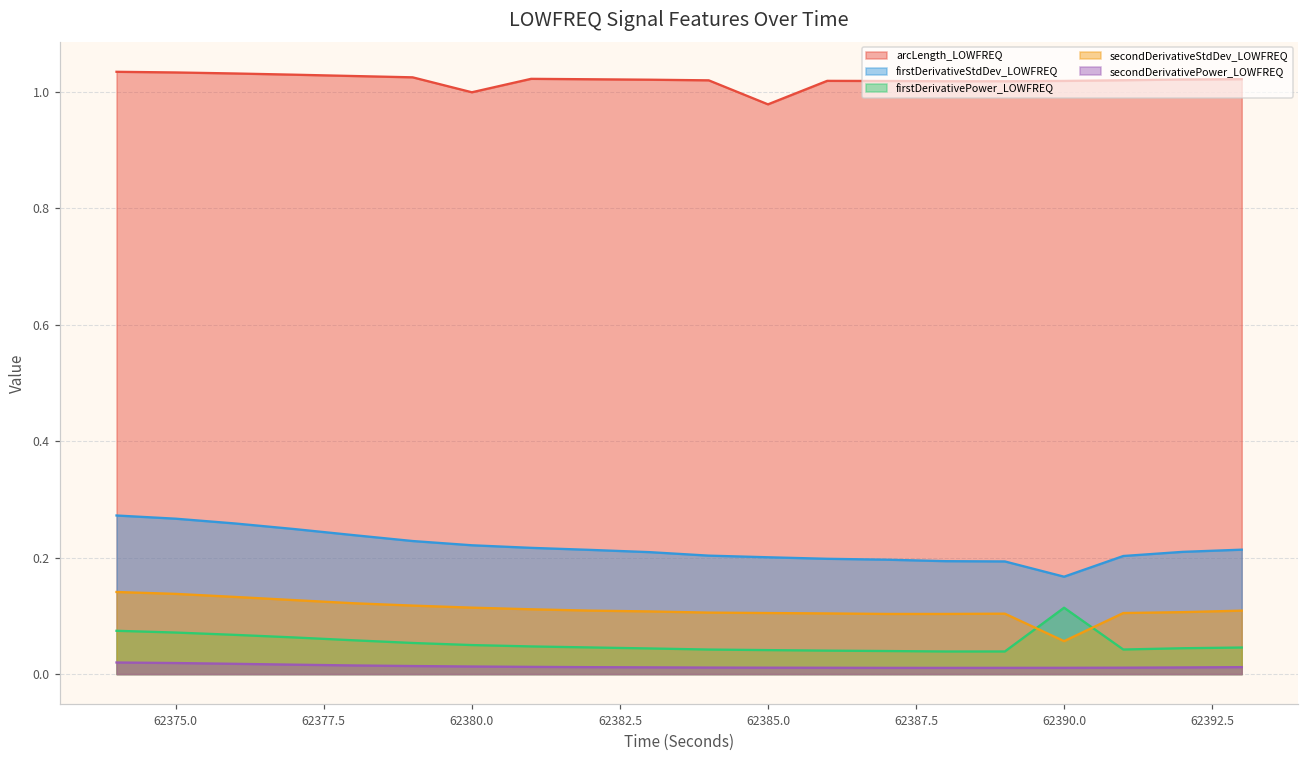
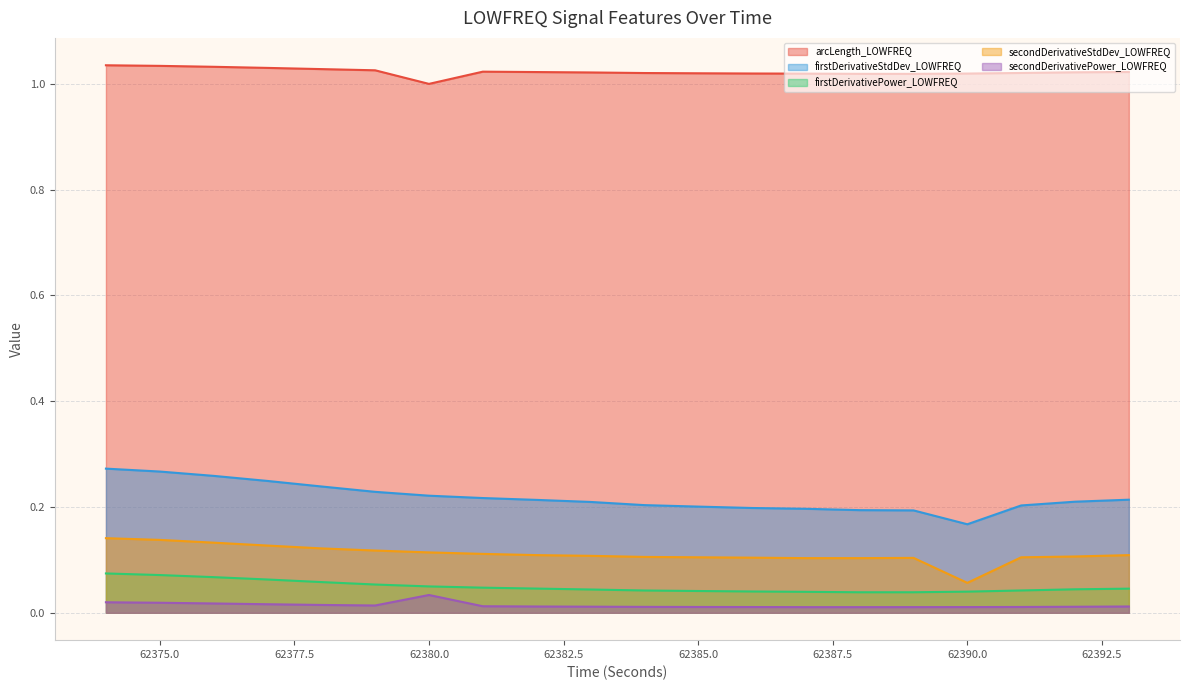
  {
    "arcLength_LOWFREQ": {
      "62375.0": 1.03,
      "62380.0": 1.00,
-     "62385.0": 0.98
+     "62385.0": 1.02
    },
    "firstDerivativeStdDev_LOWFREQ": {
      "62375.0": 0.27,
      "62380.0": 0.22,
      "62385.0": 0.20,
      "62390.0": 0.17
    },
    "firstDerivativePower_LOWFREQ": {
      "62375.0": 0.07,
      "62380.0": 0.05,
      "62385.0": 0.04,
-     "62390.0": 0.11
+     "62390.0": 0.04
    },
    "secondDerivativeStdDev_LOWFREQ": {
      "62375.0": 0.14,
      "62380.0": 0.11,
      "62385.0": 0.10,
      "62390.0": 0.06
    },
    "secondDerivativePower_LOWFREQ": {
      "62375.0": 0.02,
-     "62380.0": 0.01,
+     "62380.0": 0.03,
      "62385.0": 0.01,
      "62390.0": 0.01
    }
  }
